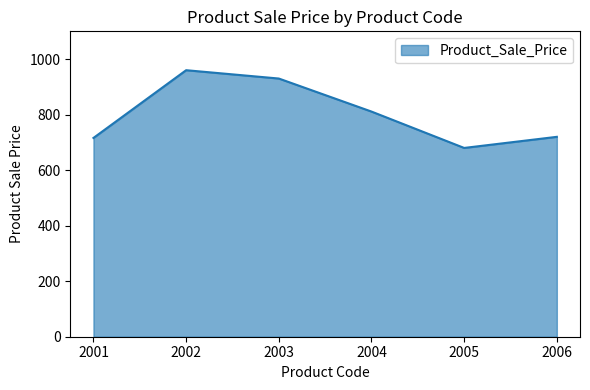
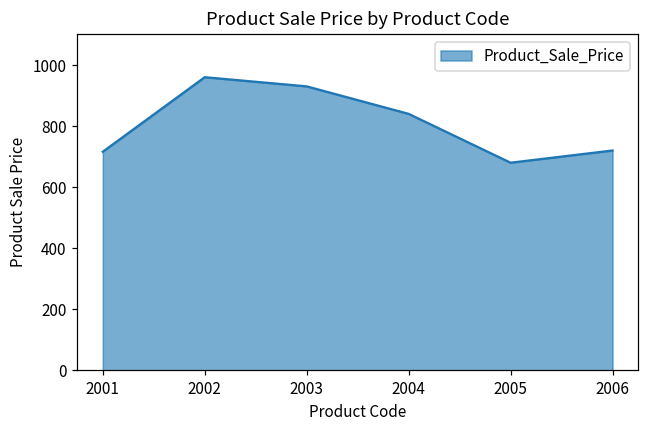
  {
    "2001": 720,
    "2002": 960,
    "2003": 930,
-   "2004": 810,
+   "2004": 840,
    "2005": 680,
    "2006": 720
  }
